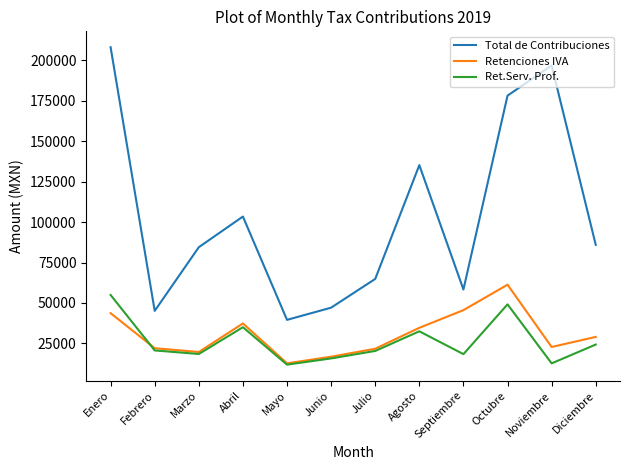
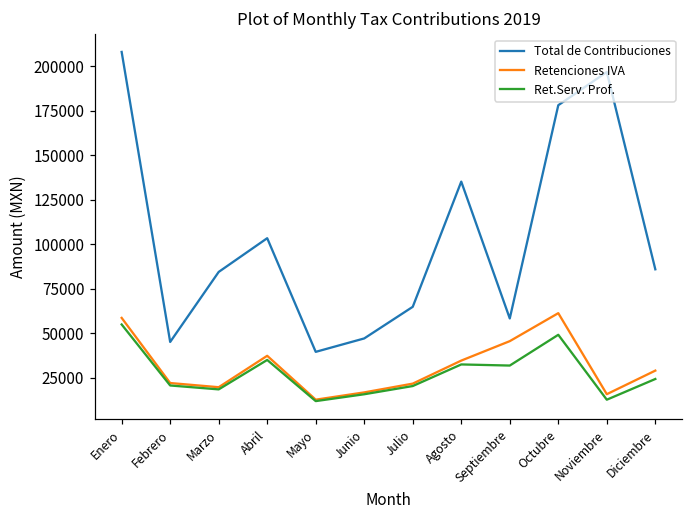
  {
    "Total de Contribuciones": {
      "Enero": 208000,
      "Febrero": 45000,
      "Marzo": 84000,
      "Abril": 103000,
      "Mayo": 40000,
      "Junio": 47000,
      "Julio": 65000,
      "Agosto": 135000,
      "Septiembre": 58000,
      "Octubre": 178000,
      "Diciembre": 86000
    },
    "Retenciones IVA": {
-     "Enero": 44000,
+     "Enero": 59000,
      "Abril": 37000,
      "Agosto": 35000,
      "Septiembre": 46000,
      "Octubre": 61000,
-     "Noviembre": 23000,
+     "Noviembre": 16000,
      "Diciembre": 29000
    },
    "Ret.Serv. Prof.": {
      "Enero": 55000,
      "Abril": 35000,
      "Agosto": 32000,
-     "Septiembre": 18000,
+     "Septiembre": 32000,
      "Octubre": 49000,
      "Noviembre": 13000,
      "Diciembre": 24000
    }
  }
